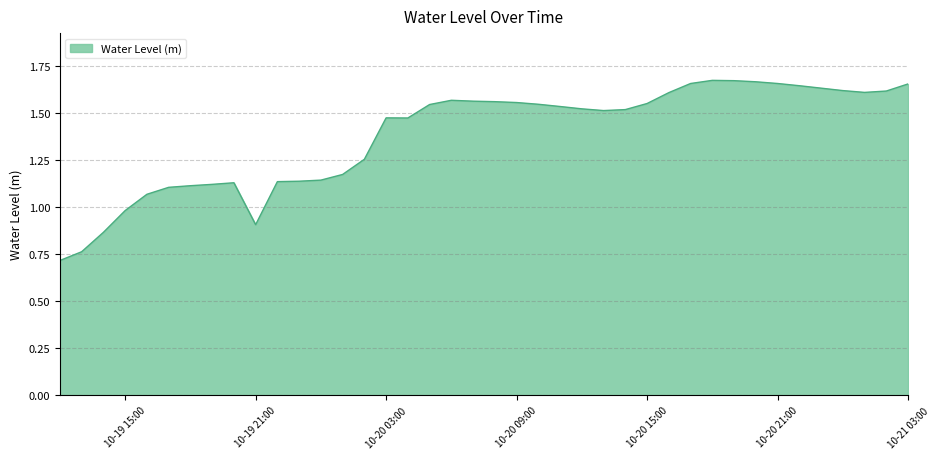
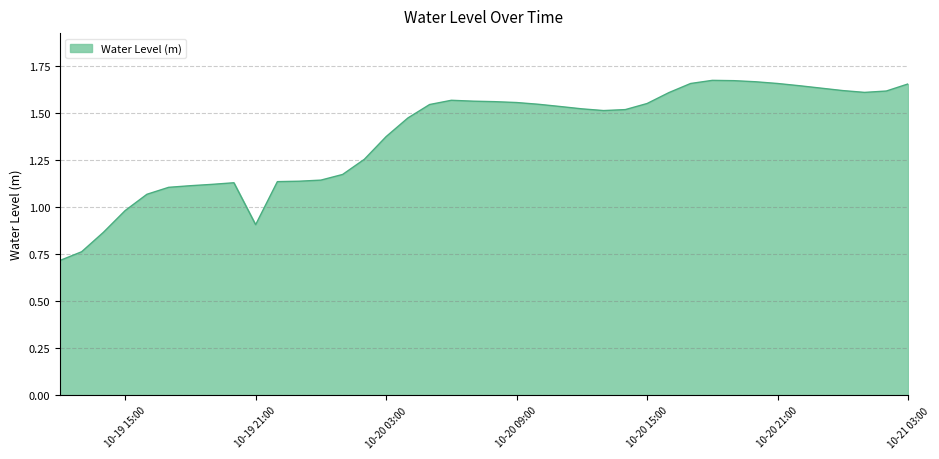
  {
    "10-19 15:00": 0.98,
    "10-19 21:00": 0.91,
-   "10-20 03:00": 1.47,
+   "10-20 03:00": 1.38,
    "10-20 09:00": 1.56,
    "10-20 15:00": 1.55,
    "10-20 21:00": 1.66,
    "10-21 03:00": 1.66
  }
